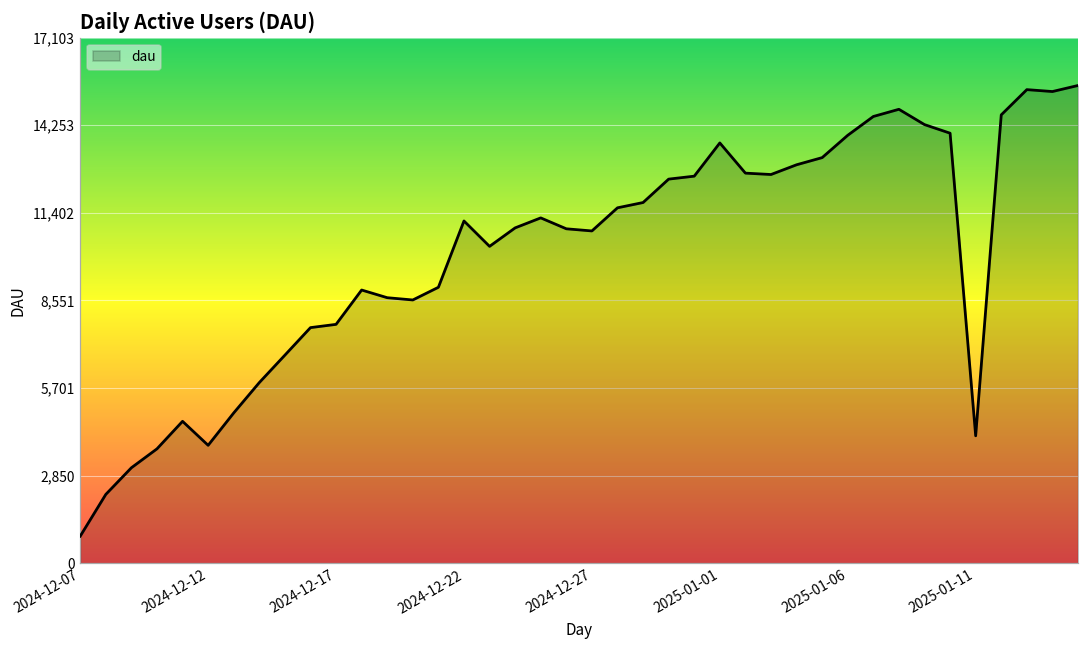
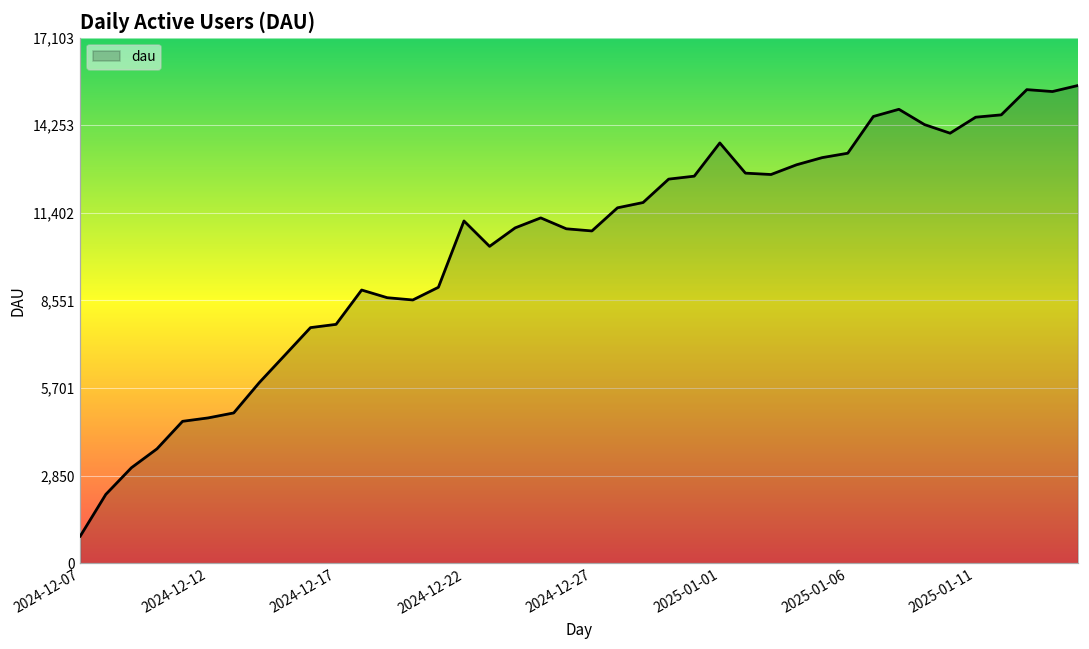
  {
    "2024-12-07": "900",
-   "2024-12-12": "3,800",
+   "2024-12-12": "4,700",
    "2024-12-17": "7,800",
    "2024-12-22": "11,100",
    "2024-12-27": "10,800",
    "2025-01-01": "13,700",
-   "2025-01-06": "13,900",
-   "2025-01-11": "4,100"
+   "2025-01-06": "13,300",
+   "2025-01-11": "14,500"
  }
